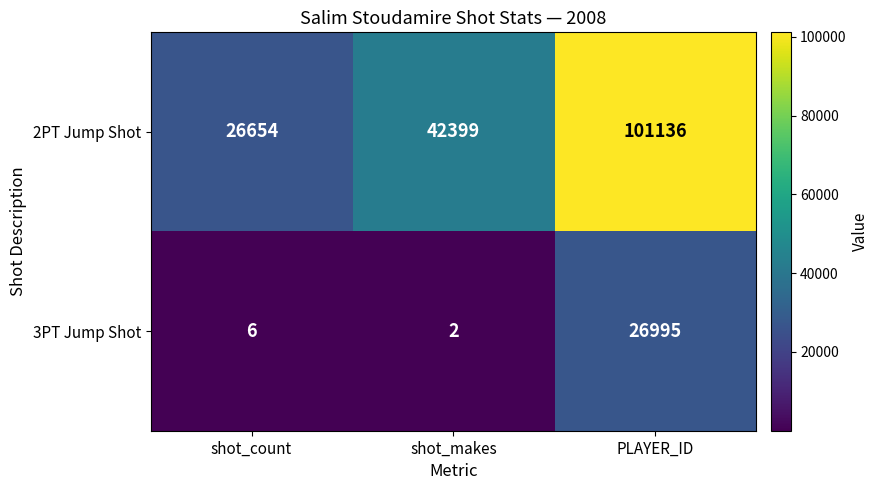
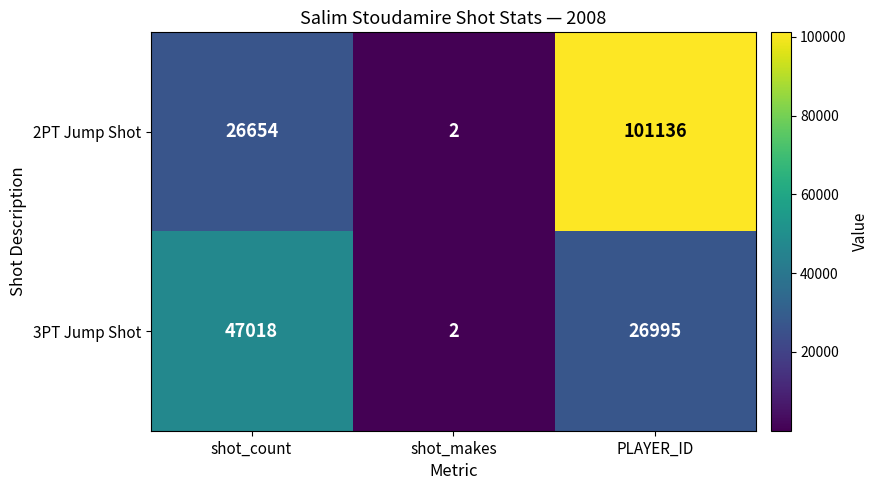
  {
    "2PT Jump Shot": {
      "shot_count": 26654,
-     "shot_makes": 42399,
+     "shot_makes": 2,
      "PLAYER_ID": 101136
    },
    "3PT Jump Shot": {
-     "shot_count": 6,
+     "shot_count": 47018,
      "shot_makes": 2,
      "PLAYER_ID": 26995
    }
  }
